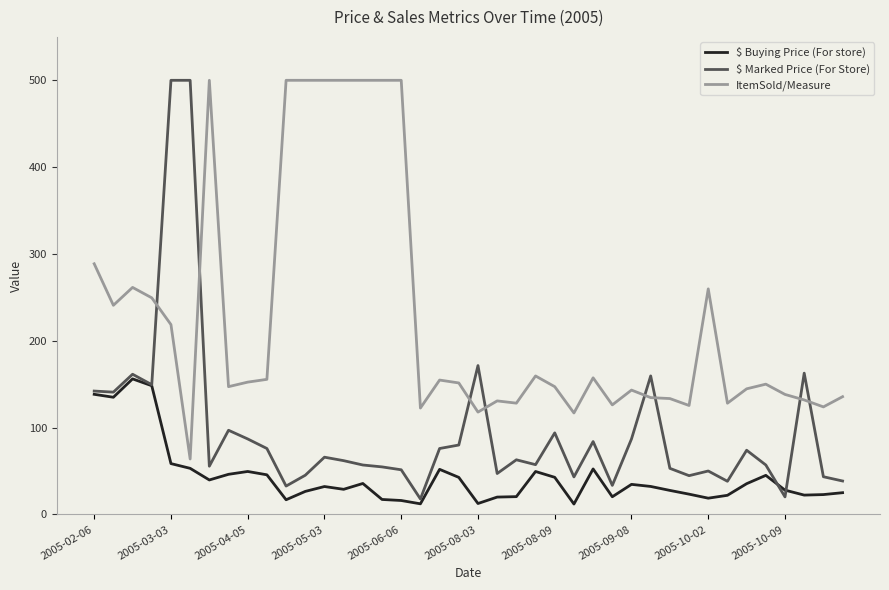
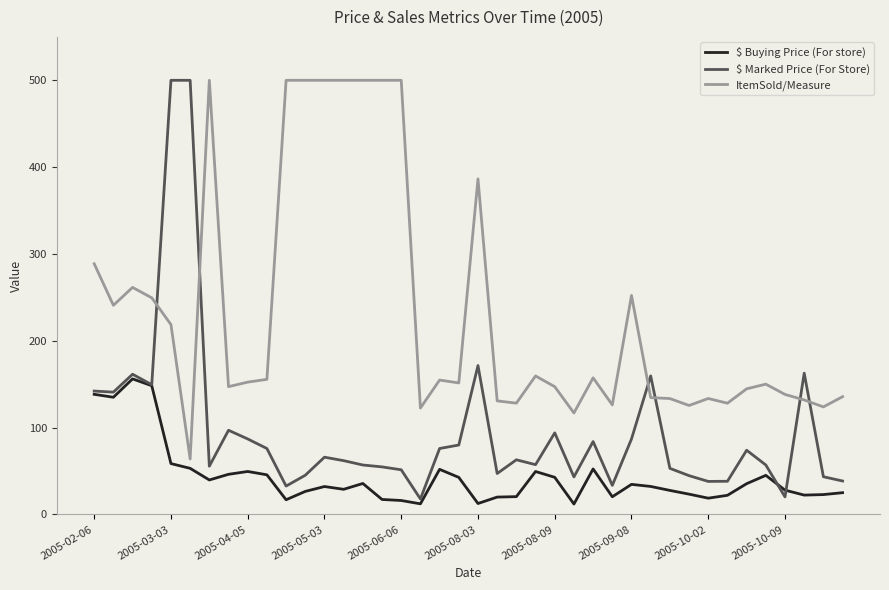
  {
    "$ Buying Price (For store)": {
      "2005-02-06": 140,
      "2005-03-03": 60,
      "2005-04-05": 50,
      "2005-08-03": 10,
      "2005-09-08": 30,
      "2005-10-02": 20,
      "2005-10-09": 30
    },
    "$ Marked Price (For Store)": {
      "2005-02-06": 140,
      "2005-03-03": 500,
      "2005-04-05": 90,
      "2005-08-03": 170,
      "2005-09-08": 90,
-     "2005-10-02": 50,
+     "2005-10-02": 40,
      "2005-10-09": 20
    },
    "ItemSold/Measure": {
      "2005-02-06": 290,
      "2005-03-03": 220,
      "2005-04-05": 150,
-     "2005-08-03": 120,
-     "2005-09-08": 140,
-     "2005-10-02": 260,
+     "2005-08-03": 390,
+     "2005-09-08": 250,
+     "2005-10-02": 130,
      "2005-10-09": 140
    }
  }
